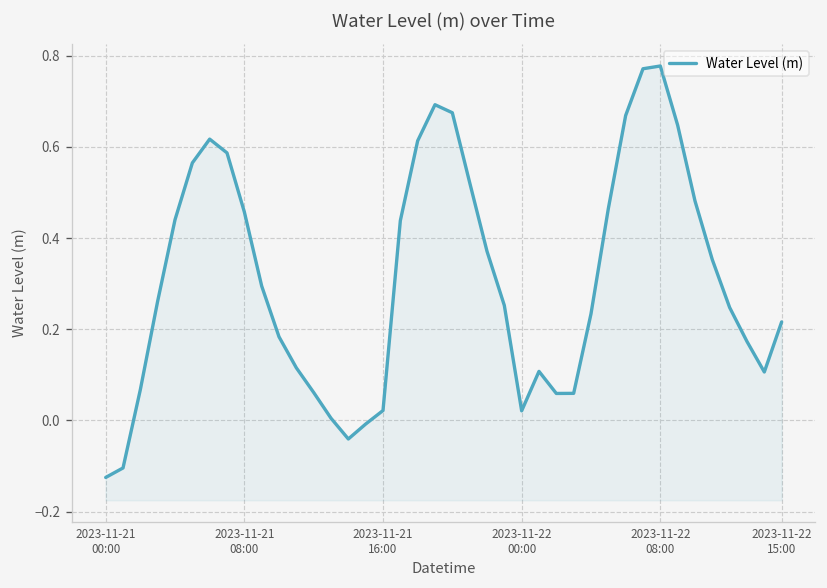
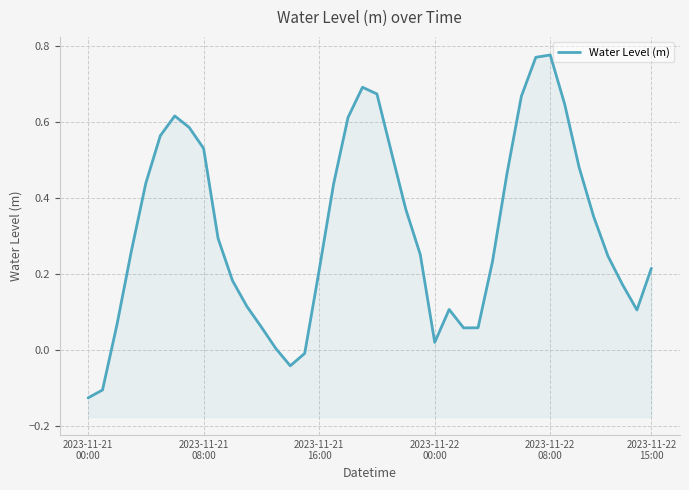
  {
    "2023-11-21 00:00": -0.12,
-   "2023-11-21 08:00": 0.46,
-   "2023-11-21 16:00": 0.02,
+   "2023-11-21 08:00": 0.53,
+   "2023-11-21 16:00": 0.21,
    "2023-11-22 00:00": 0.02,
    "2023-11-22 08:00": 0.78,
    "2023-11-22 15:00": 0.22
  }
